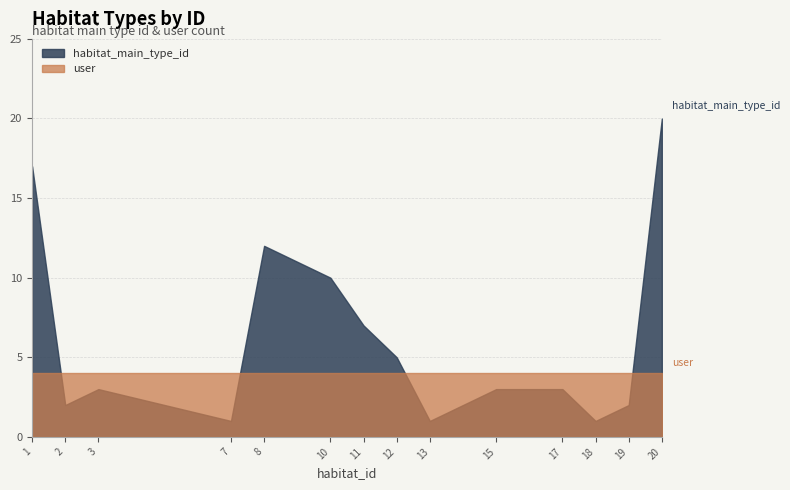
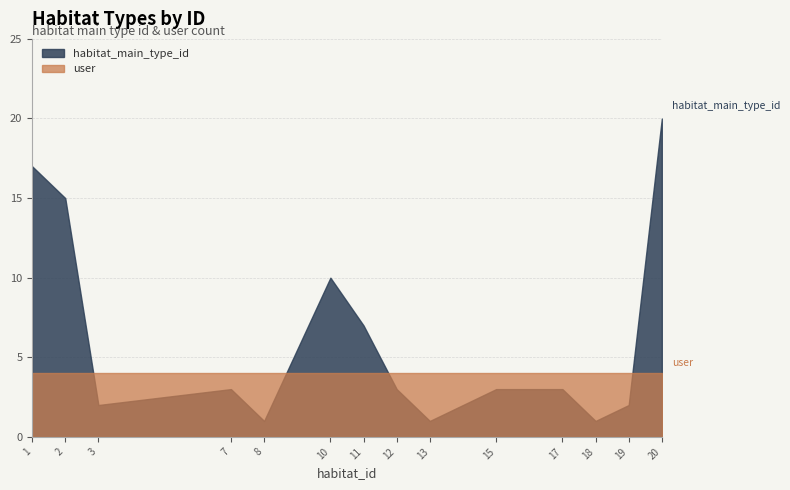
  {
    "habitat_main_type_id": {
      "1": 17,
-     "2": 2,
-     "3": 3,
-     "7": 1,
-     "8": 12,
+     "2": 15,
+     "3": 2,
+     "7": 3,
+     "8": 1,
      "10": 10,
      "11": 7,
-     "12": 5,
+     "12": 3,
      "13": 1,
      "15": 3,
      "17": 3,
      "18": 1,
      "19": 2,
      "20": 20
    },
    "user": {
      "1": 4,
      "2": 4,
      "3": 4,
      "7": 4,
      "8": 4,
      "10": 4,
      "11": 4,
      "12": 4,
      "13": 4,
      "15": 4,
      "17": 4,
      "18": 4,
      "19": 4,
      "20": 4
    }
  }
